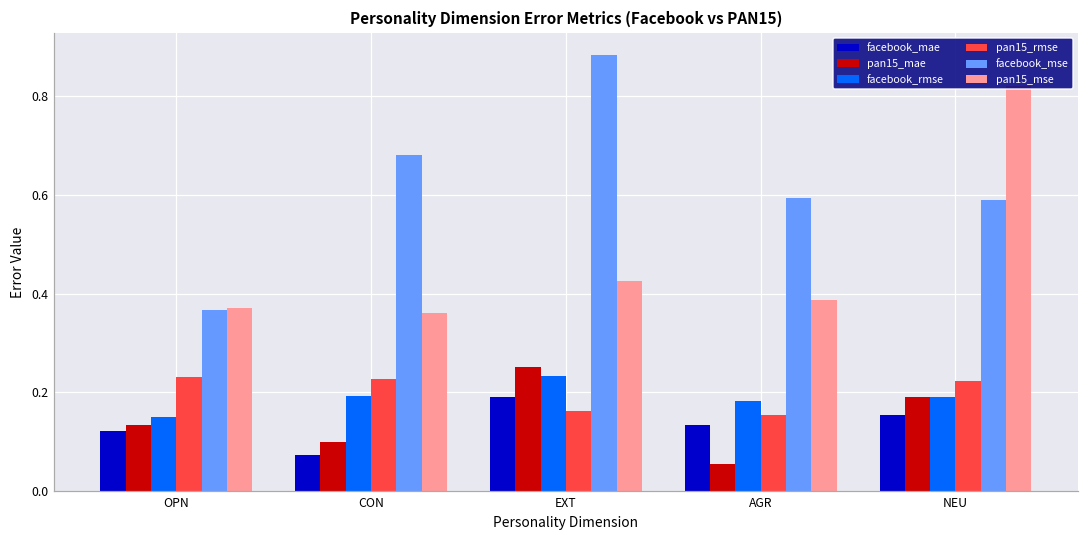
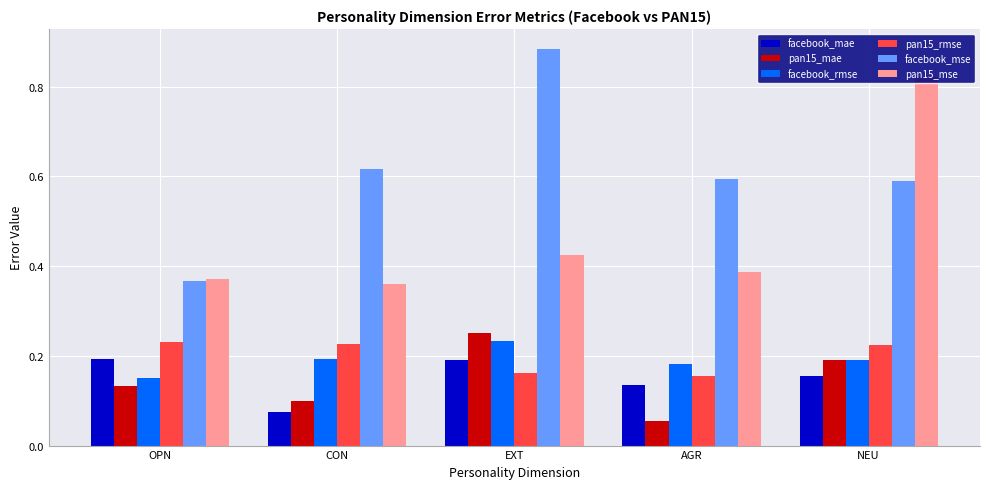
  {
    "facebook_mae": {
-     "OPN": 0.12,
+     "OPN": 0.19,
      "CON": 0.07,
      "EXT": 0.19,
      "AGR": 0.13,
      "NEU": 0.15
    },
    "pan15_mae": {
      "OPN": 0.13,
      "CON": 0.10,
      "EXT": 0.25,
      "AGR": 0.06,
      "NEU": 0.19
    },
    "facebook_rmse": {
      "OPN": 0.15,
      "CON": 0.19,
      "EXT": 0.23,
      "AGR": 0.18,
      "NEU": 0.19
    },
    "pan15_rmse": {
      "OPN": 0.23,
      "CON": 0.23,
      "EXT": 0.16,
      "AGR": 0.16,
      "NEU": 0.22
    },
    "facebook_mse": {
      "OPN": 0.37,
-     "CON": 0.68,
+     "CON": 0.62,
      "EXT": 0.88,
      "AGR": 0.59,
      "NEU": 0.59
    },
    "pan15_mse": {
      "OPN": 0.37,
      "CON": 0.36,
      "EXT": 0.42,
      "AGR": 0.39
    }
  }
